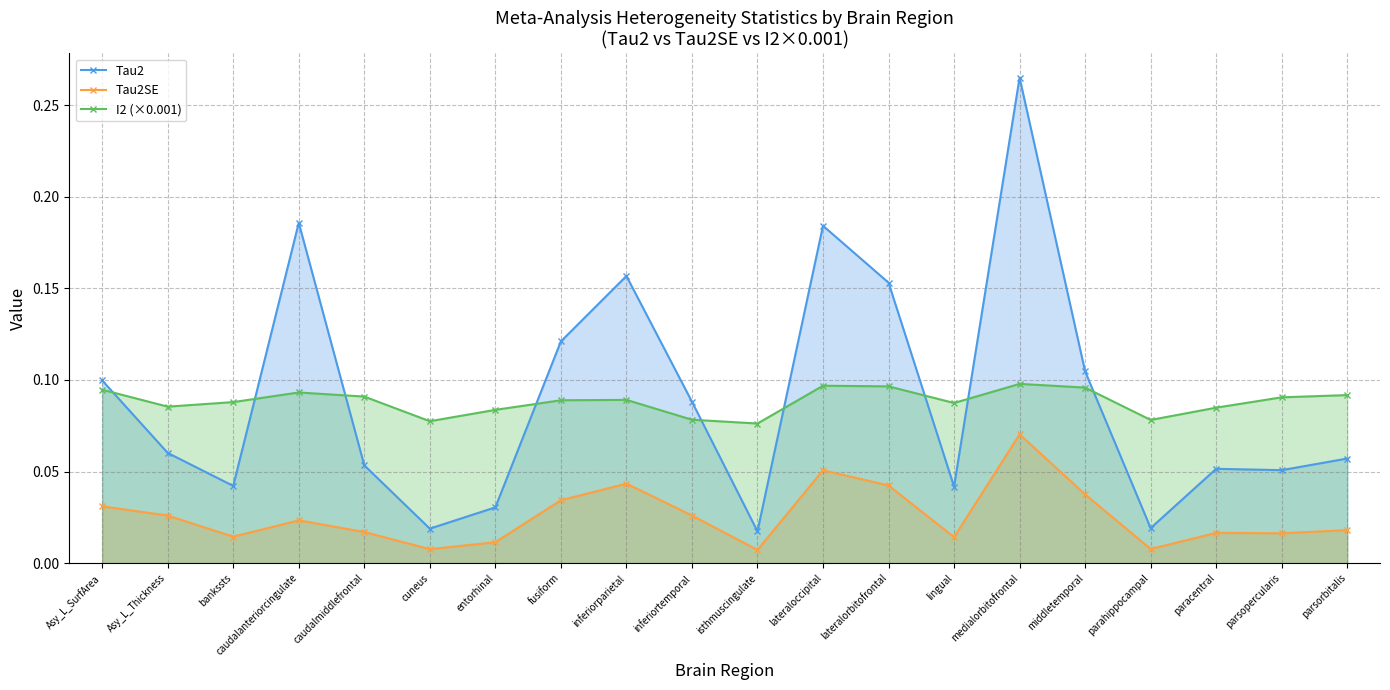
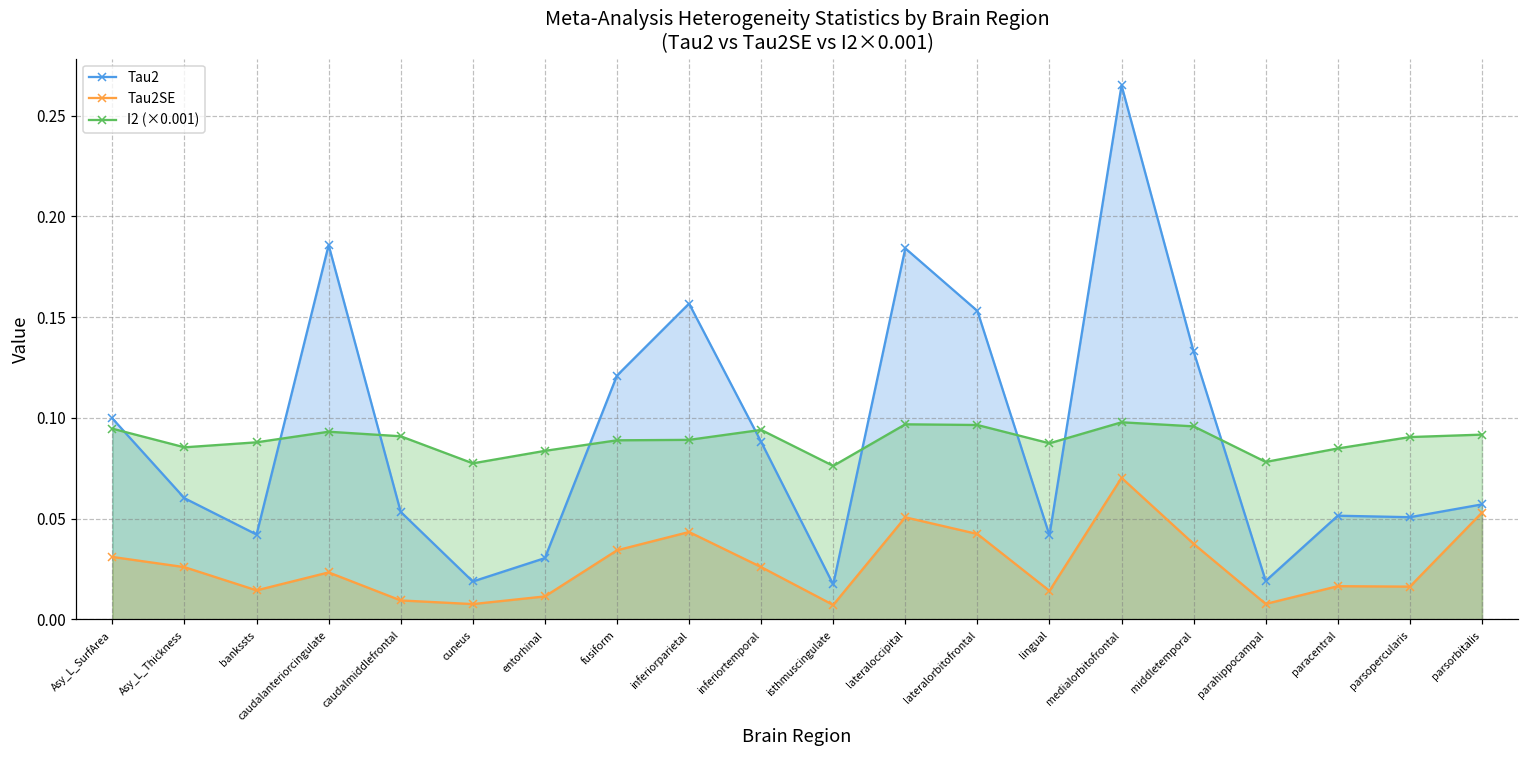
  {
    "Tau2": {
      "Asy_L_SurfArea": 0.100,
      "Asy_L_Thickness": 0.060,
      "bankssts": 0.042,
      "caudalanteriorcingulate": 0.186,
      "caudalmiddlefrontal": 0.053,
      "cuneus": 0.019,
      "entorhinal": 0.030,
      "fusiform": 0.121,
      "inferiorparietal": 0.157,
      "inferiortemporal": 0.088,
      "isthmuscingulate": 0.017,
      "lateraloccipital": 0.184,
      "lateralorbitofrontal": 0.153,
      "lingual": 0.042,
      "medialorbitofrontal": 0.265,
-     "middletemporal": 0.105,
+     "middletemporal": 0.133,
      "parahippocampal": 0.019,
      "paracentral": 0.051,
      "parsopercularis": 0.051,
      "parsorbitalis": 0.057
    },
    "Tau2SE": {
      "Asy_L_SurfArea": 0.031,
      "Asy_L_Thickness": 0.026,
      "bankssts": 0.014,
      "caudalanteriorcingulate": 0.023,
-     "caudalmiddlefrontal": 0.017,
+     "caudalmiddlefrontal": 0.009,
      "cuneus": 0.008,
      "entorhinal": 0.011,
      "fusiform": 0.034,
      "inferiorparietal": 0.043,
      "inferiortemporal": 0.026,
      "isthmuscingulate": 0.007,
      "lateraloccipital": 0.051,
      "lateralorbitofrontal": 0.042,
      "lingual": 0.014,
      "medialorbitofrontal": 0.070,
      "middletemporal": 0.038,
      "parahippocampal": 0.008,
      "paracentral": 0.017,
      "parsopercularis": 0.016,
-     "parsorbitalis": 0.018
+     "parsorbitalis": 0.053
    },
    "I2 (×0.001)": {
      "Asy_L_SurfArea": 0.095,
      "Asy_L_Thickness": 0.085,
      "bankssts": 0.088,
      "caudalanteriorcingulate": 0.093,
      "caudalmiddlefrontal": 0.091,
      "cuneus": 0.077,
      "entorhinal": 0.084,
      "fusiform": 0.089,
      "inferiorparietal": 0.089,
-     "inferiortemporal": 0.078,
+     "inferiortemporal": 0.094,
      "isthmuscingulate": 0.076,
      "lateraloccipital": 0.097,
      "lateralorbitofrontal": 0.096,
      "lingual": 0.087,
      "medialorbitofrontal": 0.098,
      "middletemporal": 0.096,
      "parahippocampal": 0.078,
      "paracentral": 0.085,
      "parsopercularis": 0.090,
      "parsorbitalis": 0.092
    }
  }
